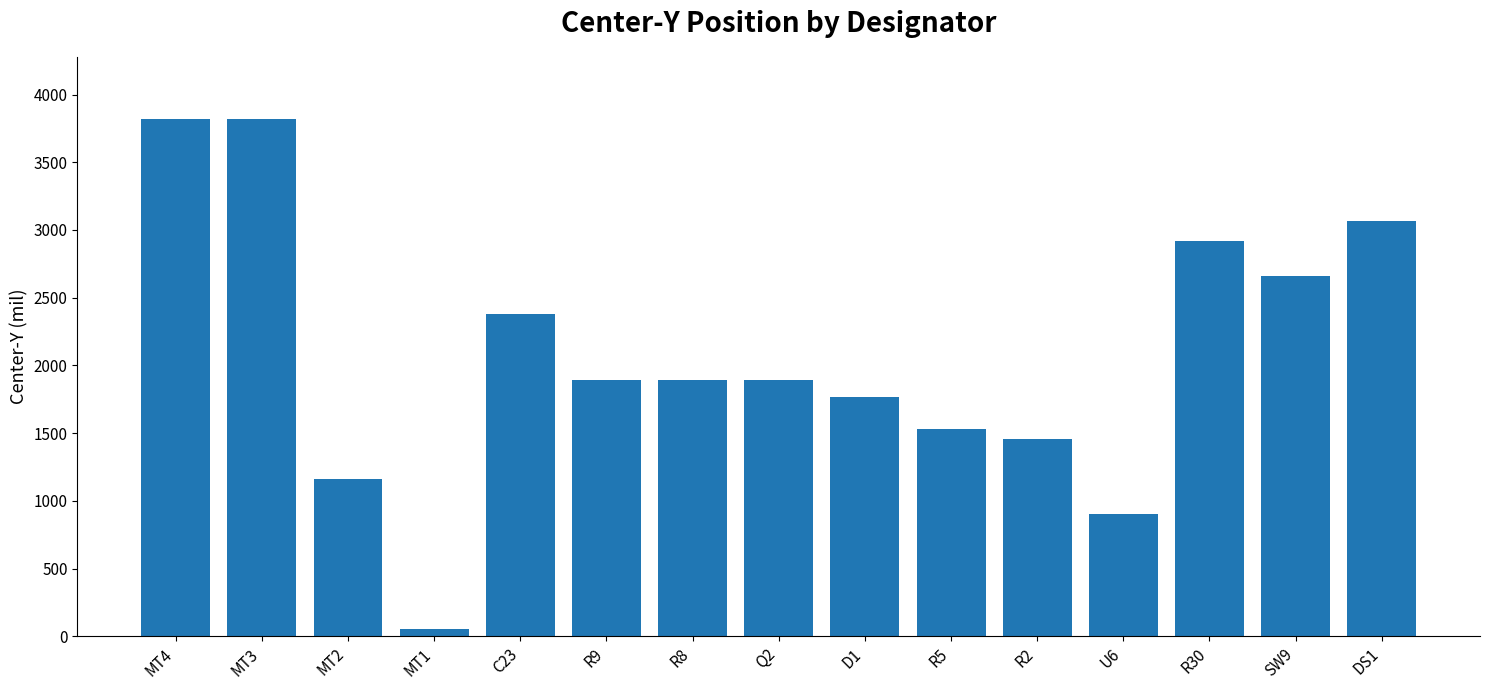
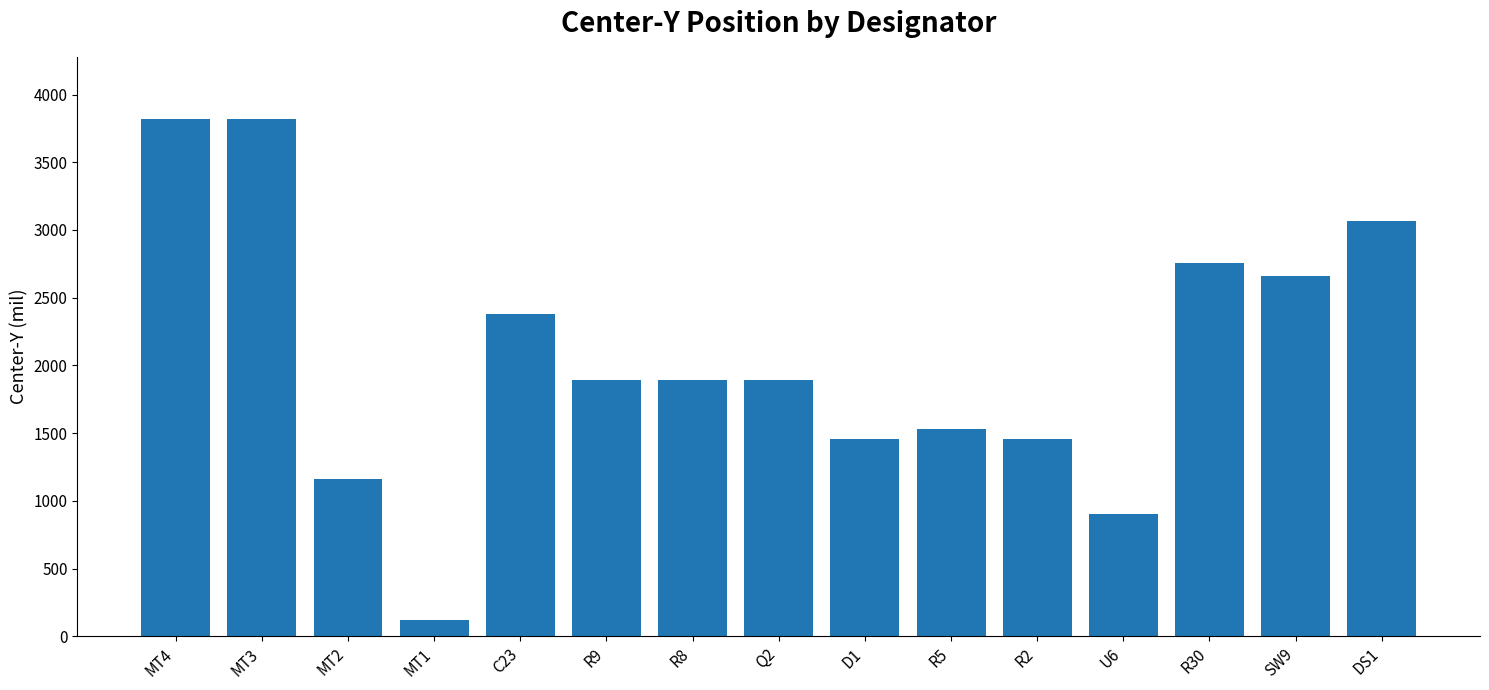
  {
    "MT4": 3820,
    "MT3": 3820,
    "MT2": 1160,
-   "MT1": 50,
+   "MT1": 120,
    "C23": 2380,
    "R9": 1890,
    "R8": 1890,
    "Q2": 1890,
-   "D1": 1760,
+   "D1": 1460,
    "R5": 1530,
    "R2": 1460,
    "U6": 900,
-   "R30": 2920,
+   "R30": 2760,
    "SW9": 2660,
    "DS1": 3070
  }
